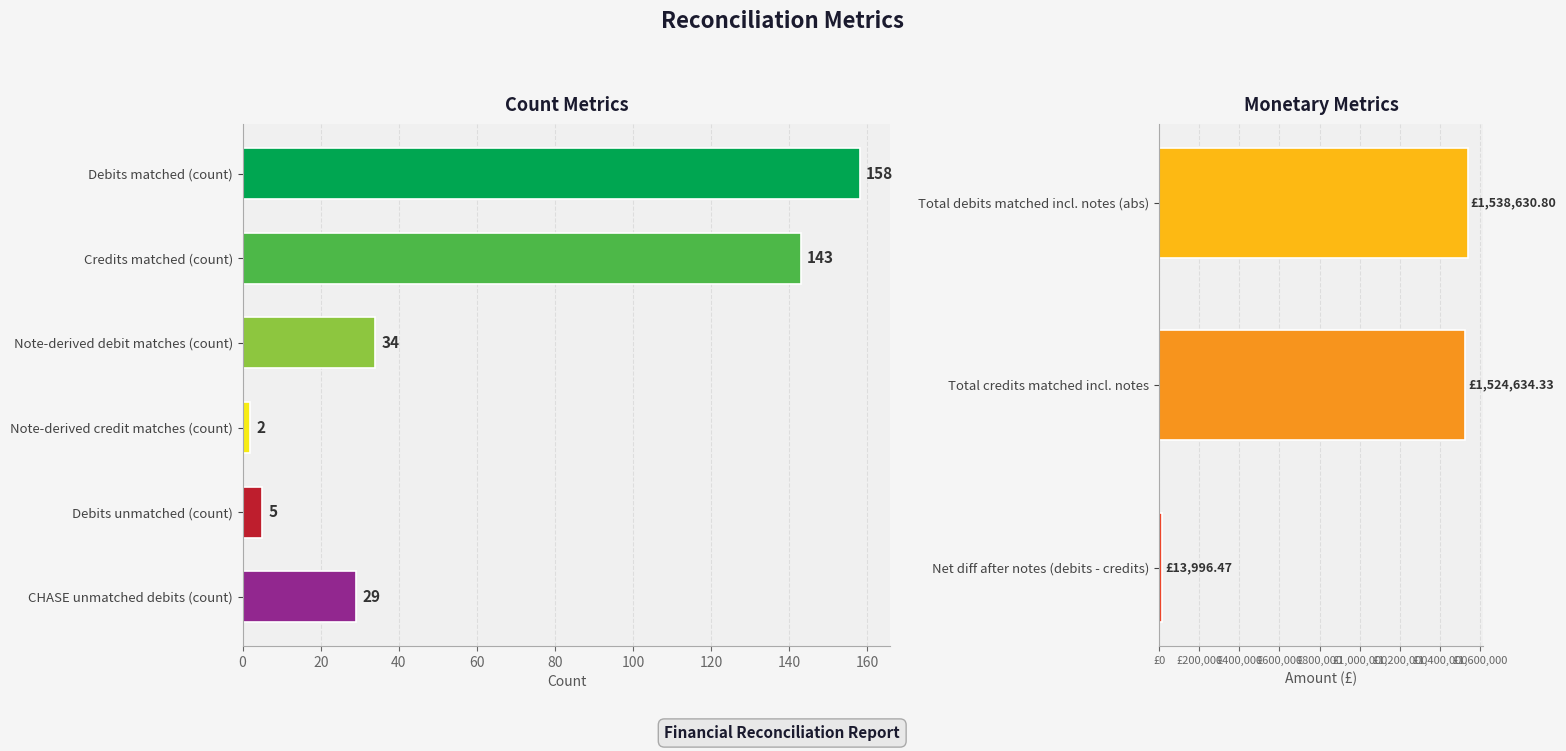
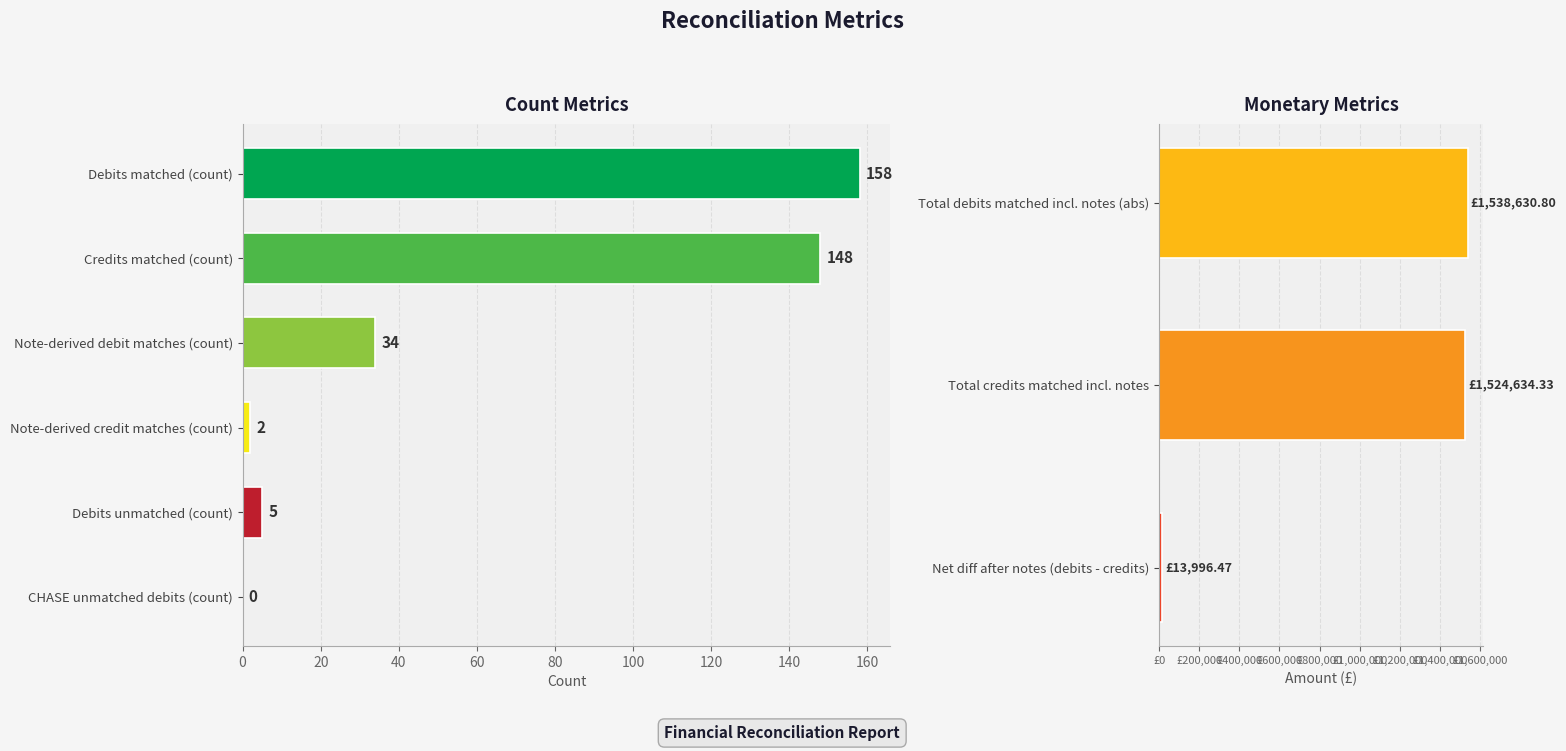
  {
    "Count Metrics": {
      "Debits matched (count)": "158",
-     "Credits matched (count)": "143",
+     "Credits matched (count)": "148",
      "Note-derived debit matches (count)": "34",
      "Note-derived credit matches (count)": "2",
      "Debits unmatched (count)": "5",
-     "CHASE unmatched debits (count)": "29"
+     "CHASE unmatched debits (count)": "0"
    },
    "Monetary Metrics": {
      "Total debits matched incl. notes (abs)": "£1,538,630.80",
      "Total credits matched incl. notes": "£1,524,634.33",
      "Net diff after notes (debits - credits)": "£13,996.47"
    }
  }
